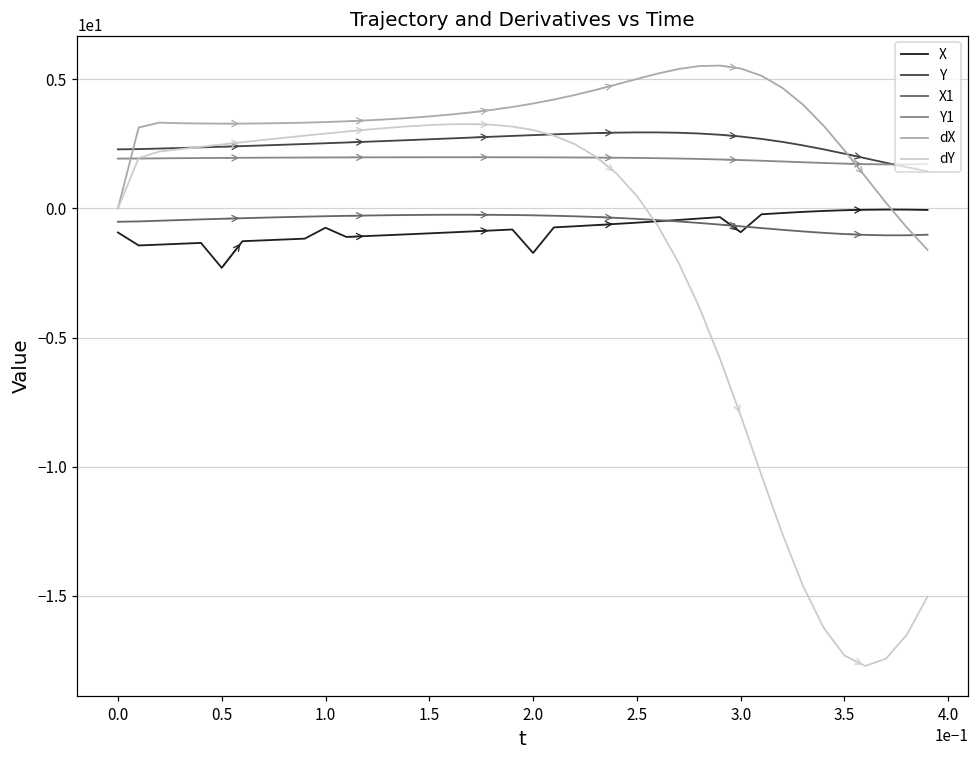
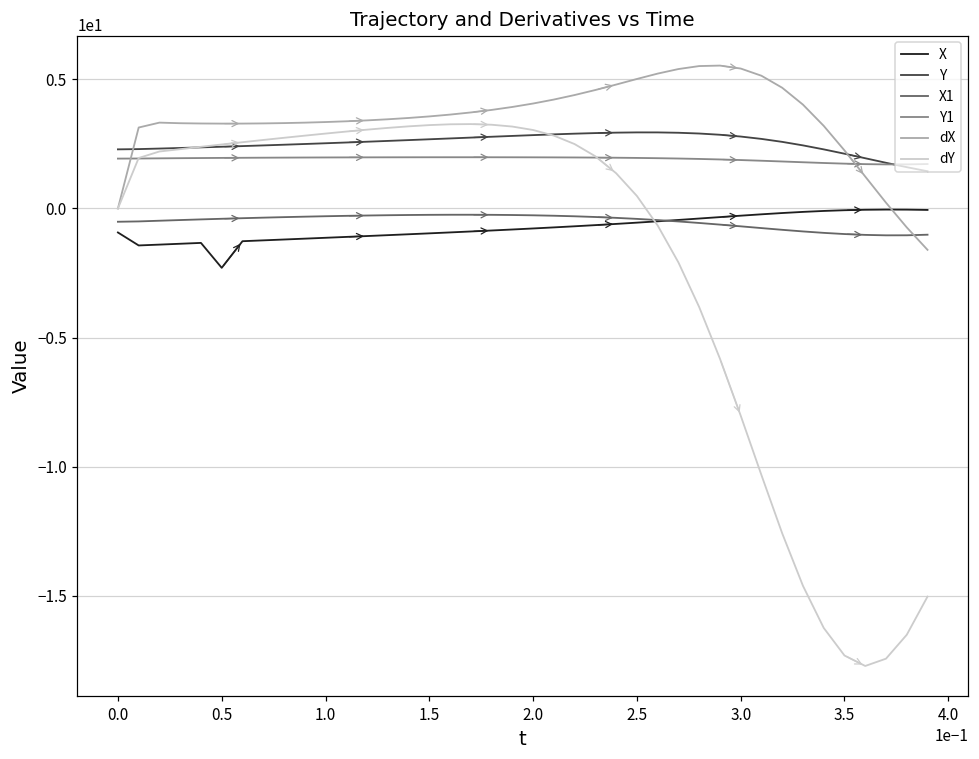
  {
    "X": {
      "0.0": -0.9,
      "0.5": -2.3,
-     "1.0": -0.7,
+     "1.0": -1.1,
      "1.5": -1.0,
-     "2.0": -1.7,
+     "2.0": -0.8,
      "2.5": -0.5,
-     "3.0": -0.9,
+     "3.0": -0.3,
      "3.5": -0.1
    }
  }
